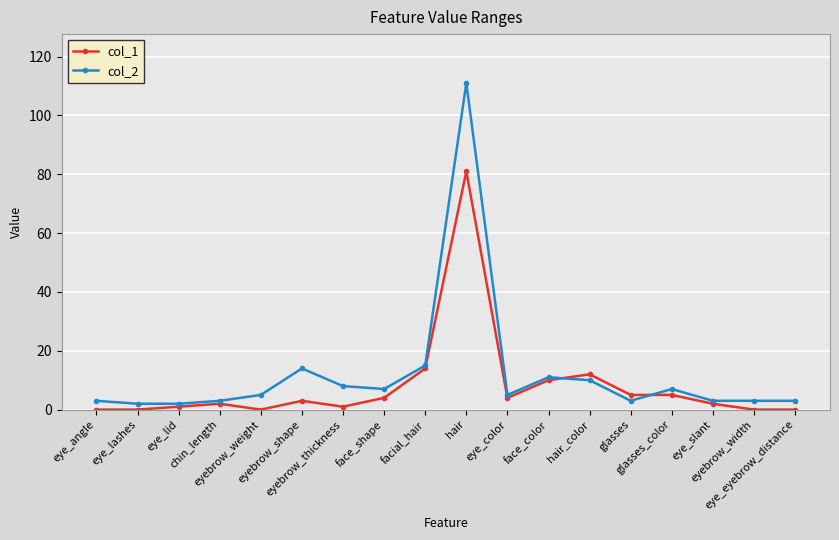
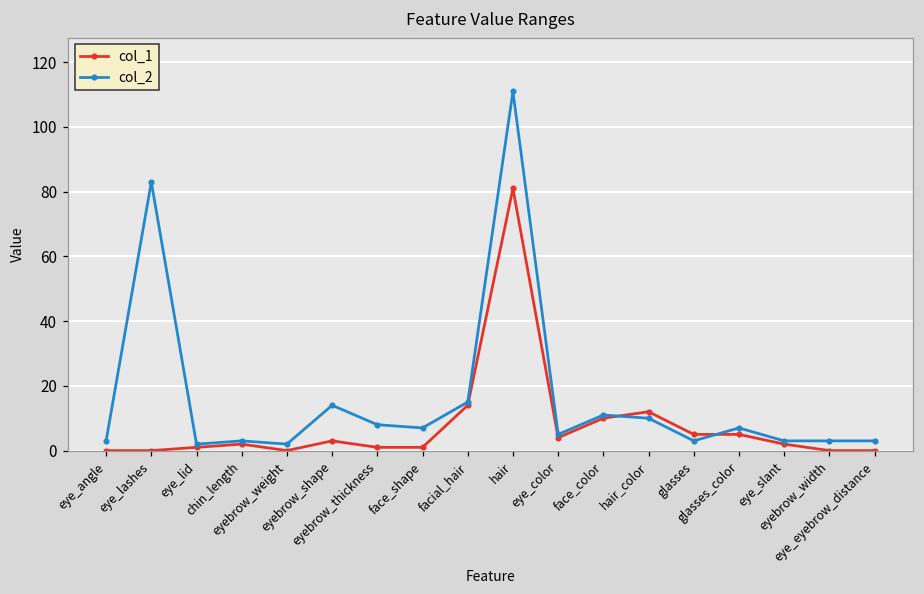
  {
    "col_1": {
      "eye_angle": 0,
      "eye_lashes": 0,
      "eye_lid": 1,
      "chin_length": 2,
      "eyebrow_weight": 0,
      "eyebrow_shape": 3,
      "eyebrow_thickness": 1,
-     "face_shape": 4,
+     "face_shape": 1,
      "facial_hair": 14,
      "hair": 81,
      "eye_color": 4,
      "face_color": 10,
      "hair_color": 12,
      "glasses": 5,
      "glasses_color": 5,
      "eye_slant": 2,
      "eyebrow_width": 0,
      "eye_eyebrow_distance": 0
    },
    "col_2": {
      "eye_angle": 3,
-     "eye_lashes": 2,
+     "eye_lashes": 83,
      "eye_lid": 2,
      "chin_length": 3,
-     "eyebrow_weight": 5,
+     "eyebrow_weight": 2,
      "eyebrow_shape": 14,
      "eyebrow_thickness": 8,
      "face_shape": 7,
      "facial_hair": 15,
      "hair": 111,
      "eye_color": 5,
      "face_color": 11,
      "hair_color": 10,
      "glasses": 3,
      "glasses_color": 7,
      "eye_slant": 3,
      "eyebrow_width": 3,
      "eye_eyebrow_distance": 3
    }
  }
